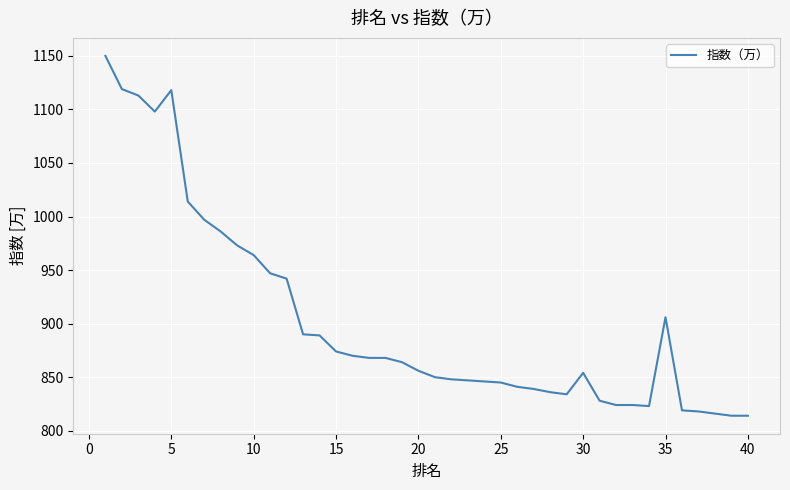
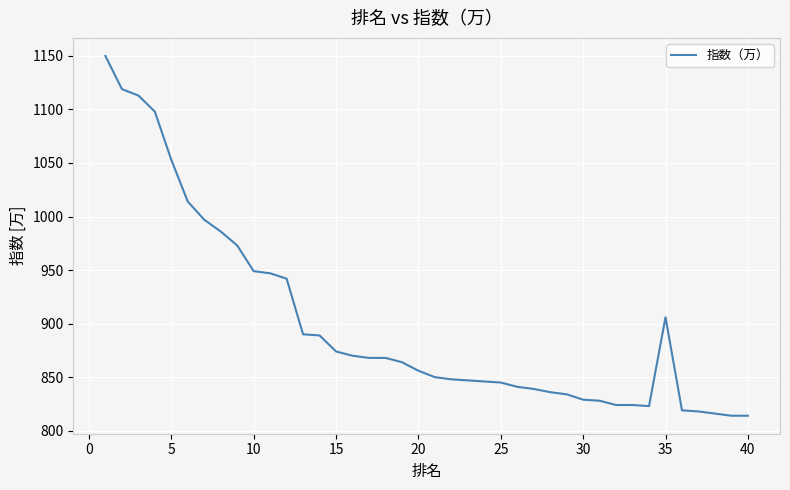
  {
-   "5": 1118,
-   "10": 964,
+   "5": 1053,
+   "10": 949,
    "15": 874,
    "20": 856,
    "25": 845,
-   "30": 854,
+   "30": 829,
    "35": 906,
    "40": 814
  }
